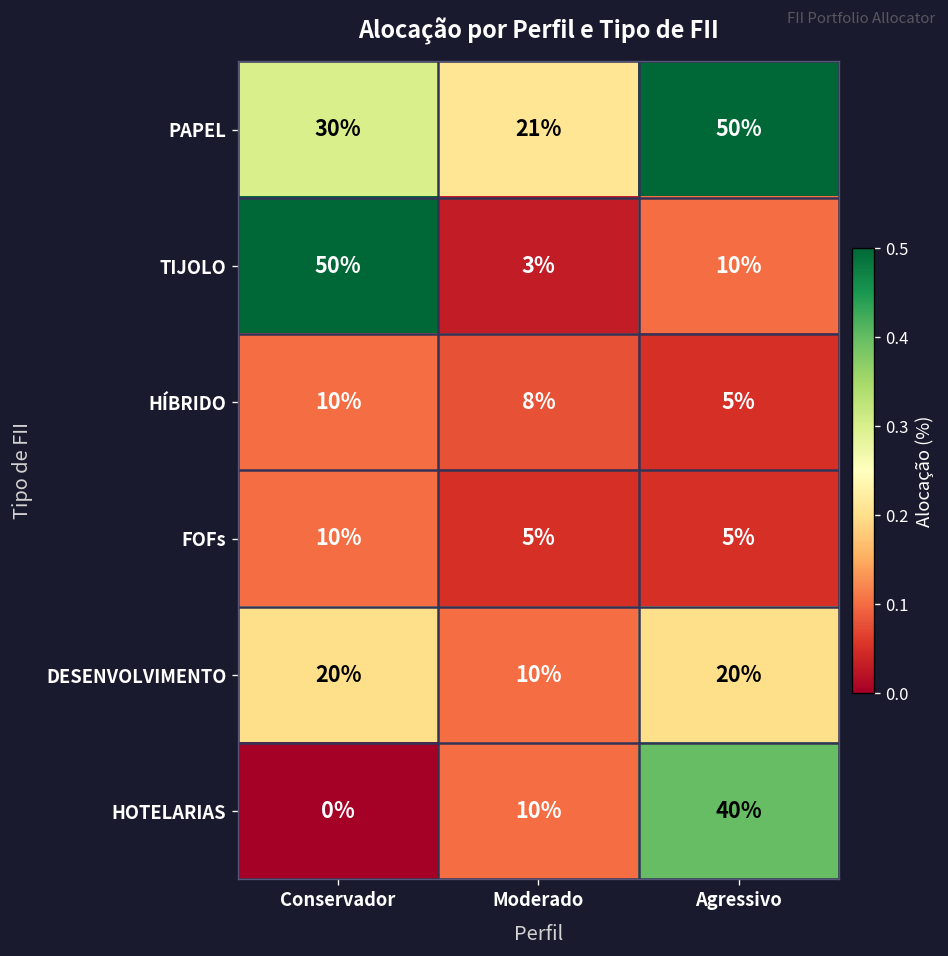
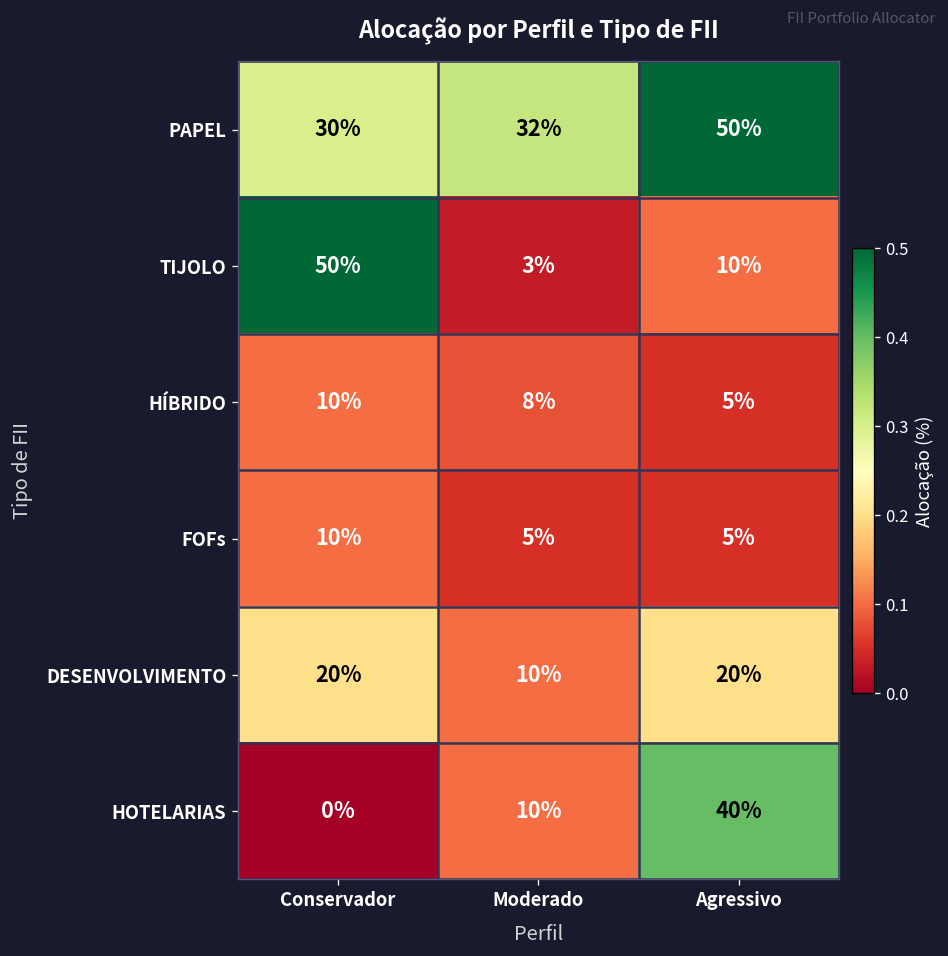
  {
    "PAPEL": {
      "Conservador": "30%",
-     "Moderado": "21%",
+     "Moderado": "32%",
      "Agressivo": "50%"
    },
    "TIJOLO": {
      "Conservador": "50%",
      "Moderado": "3%",
      "Agressivo": "10%"
    },
    "HÍBRIDO": {
      "Conservador": "10%",
      "Moderado": "8%",
      "Agressivo": "5%"
    },
    "FOFs": {
      "Conservador": "10%",
      "Moderado": "5%",
      "Agressivo": "5%"
    },
    "DESENVOLVIMENTO": {
      "Conservador": "20%",
      "Moderado": "10%",
      "Agressivo": "20%"
    },
    "HOTELARIAS": {
      "Conservador": "0%",
      "Moderado": "10%",
      "Agressivo": "40%"
    }
  }
